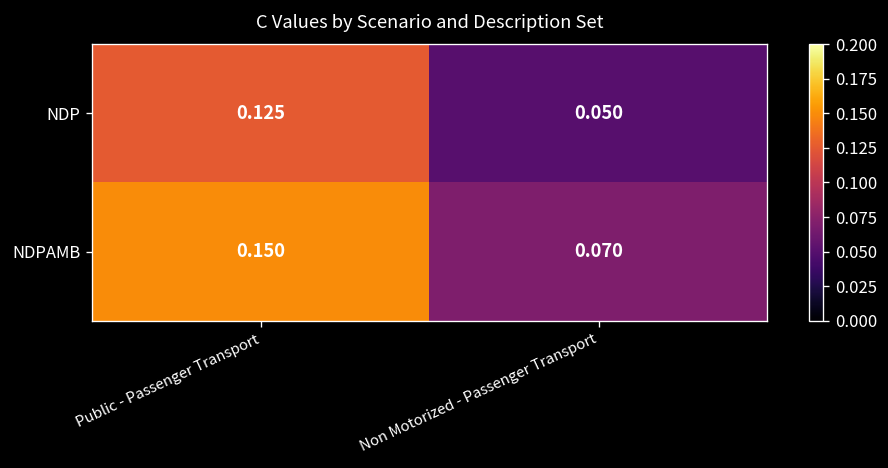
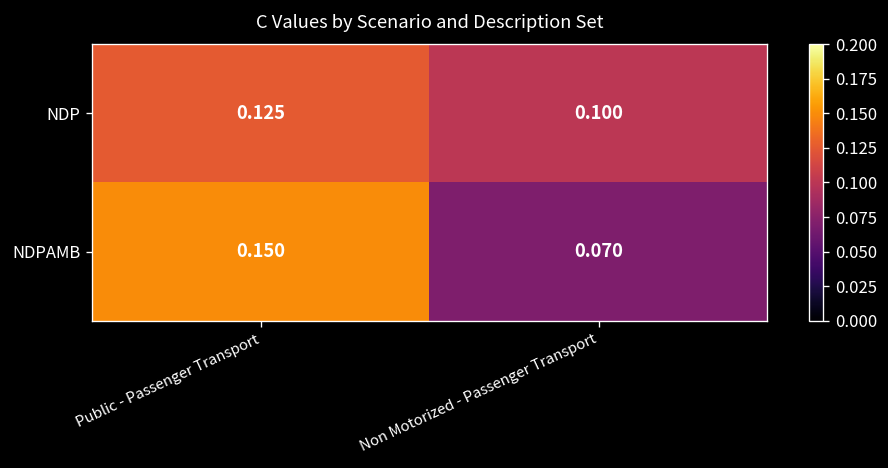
  {
    "NDP": {
      "Public - Passenger Transport": 0.125,
-     "Non Motorized - Passenger Transport": 0.050
+     "Non Motorized - Passenger Transport": 0.100
    },
    "NDPAMB": {
      "Public - Passenger Transport": 0.150,
      "Non Motorized - Passenger Transport": 0.070
    }
  }
